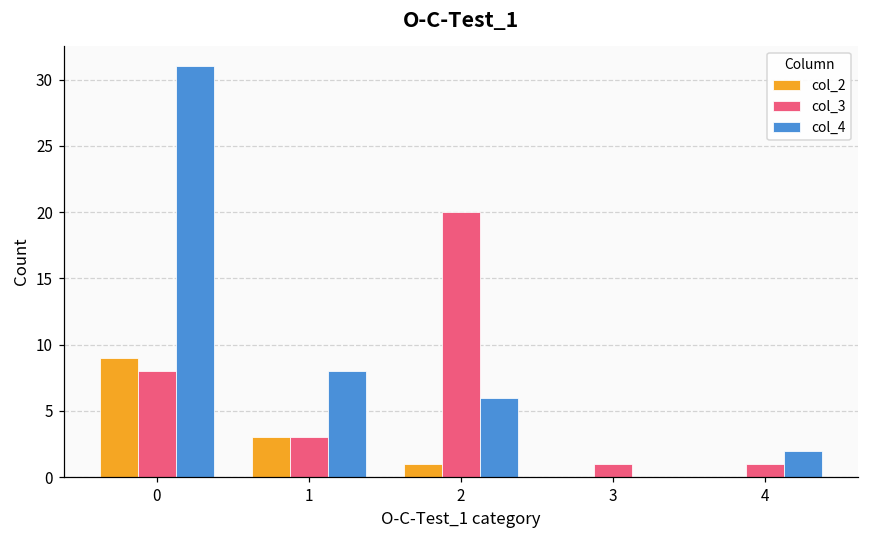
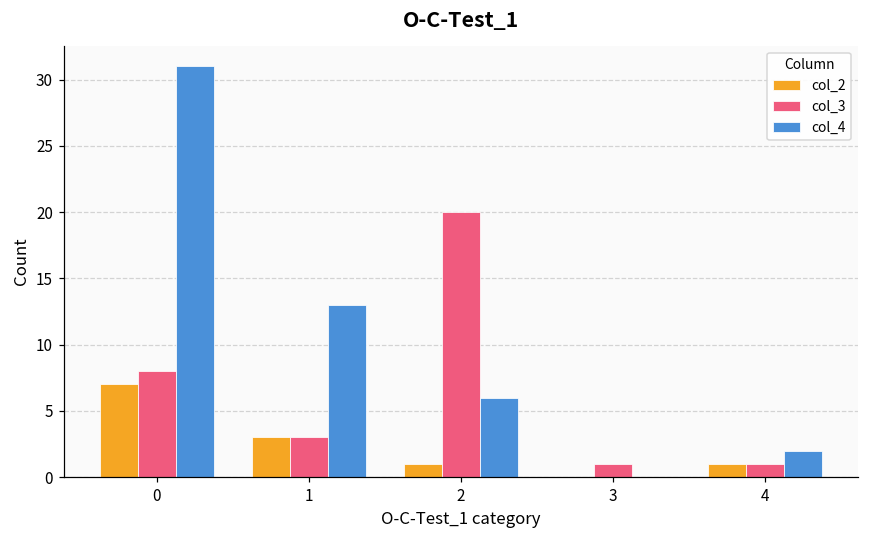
  {
    "col_2": {
-     "0": 9,
+     "0": 7,
      "1": 3,
      "2": 1,
      "3": 0,
-     "4": 0
+     "4": 1
    },
    "col_3": {
      "0": 8,
      "1": 3,
      "2": 20,
      "3": 1,
      "4": 1
    },
    "col_4": {
      "0": 31,
-     "1": 8,
+     "1": 13,
      "2": 6,
      "3": 0,
      "4": 2
    }
  }
